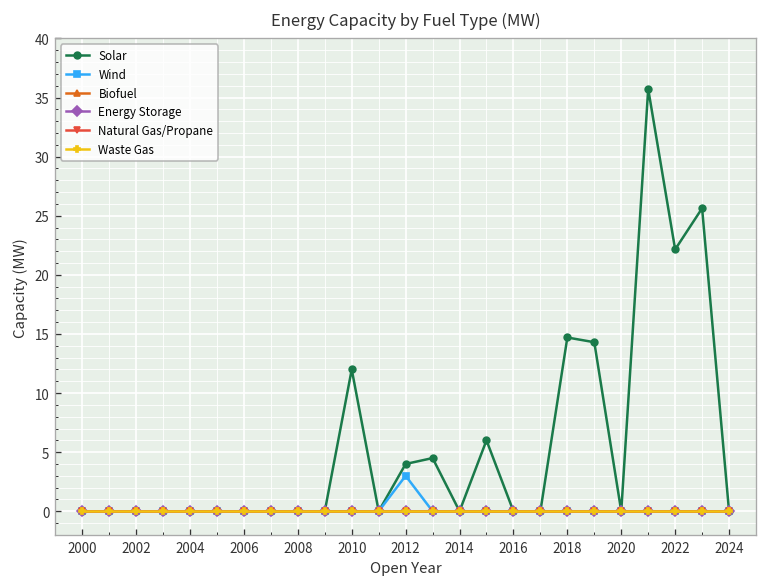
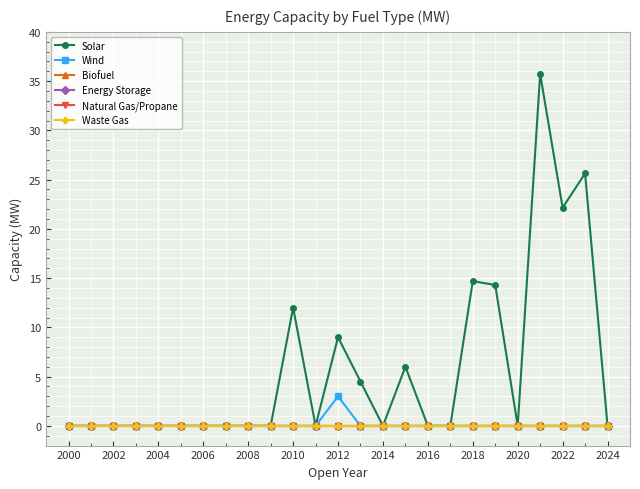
  {
    "Solar": {
      "2010": 12,
-     "2012": 4,
+     "2012": 9,
      "2018": 15,
      "2022": 22
    },
    "Wind": {
      "2012": 3
    },
    "Waste Gas": {
      "2012": 0
    }
  }
